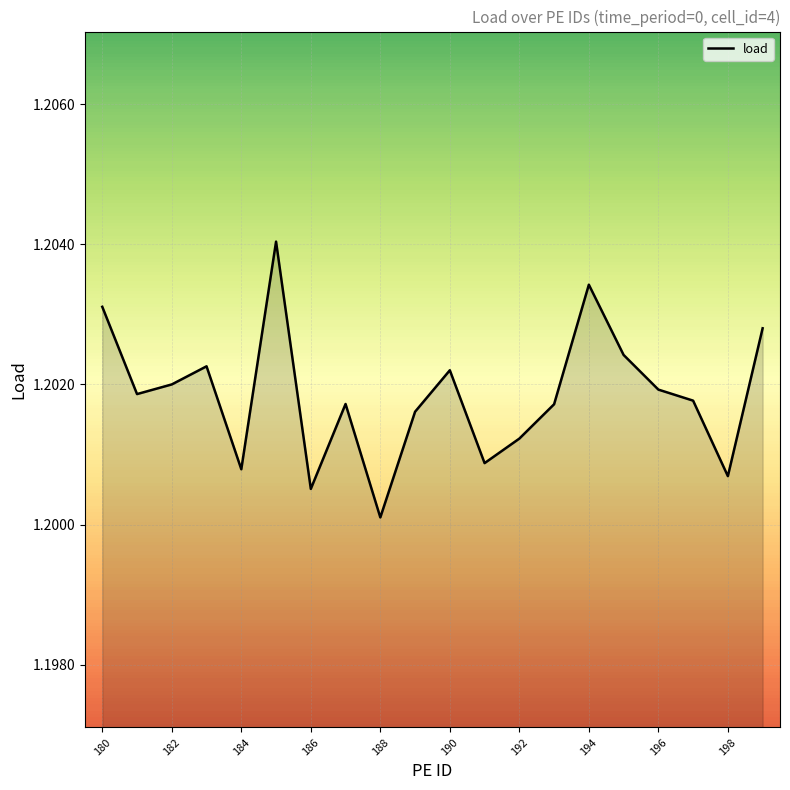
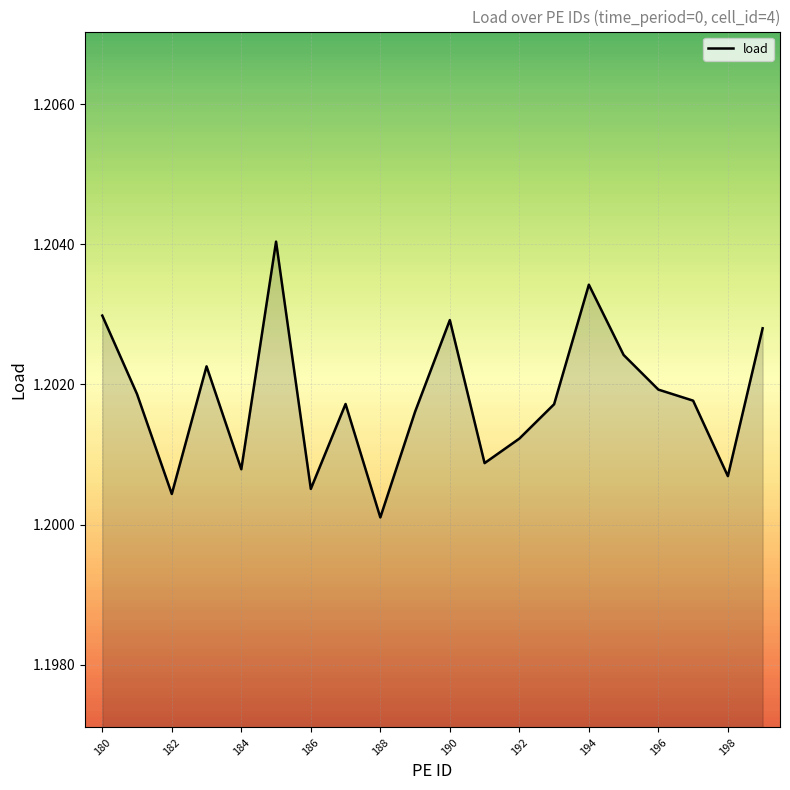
  {
-   "180": 1.2031,
-   "182": 1.2020,
+   "180": 1.2030,
+   "182": 1.2004,
    "184": 1.2008,
    "186": 1.2005,
    "188": 1.2001,
-   "190": 1.2022,
+   "190": 1.2029,
    "192": 1.2012,
    "194": 1.2034,
    "196": 1.2019,
    "198": 1.2007
  }
